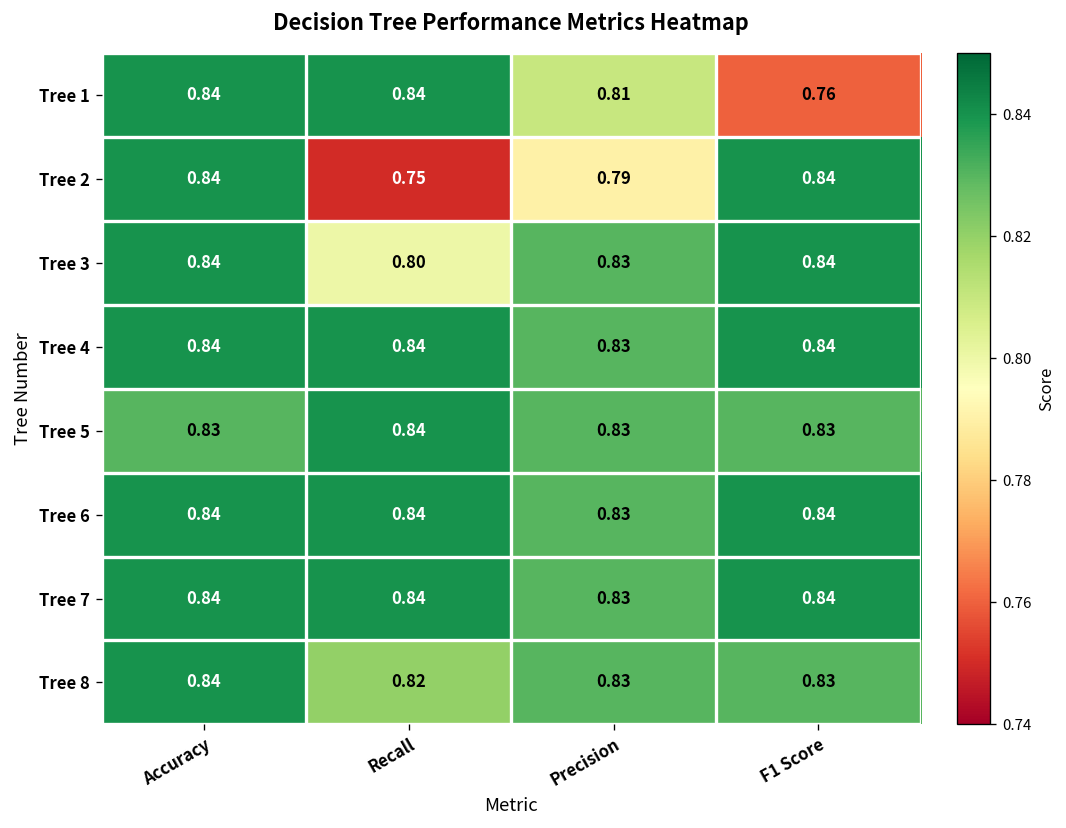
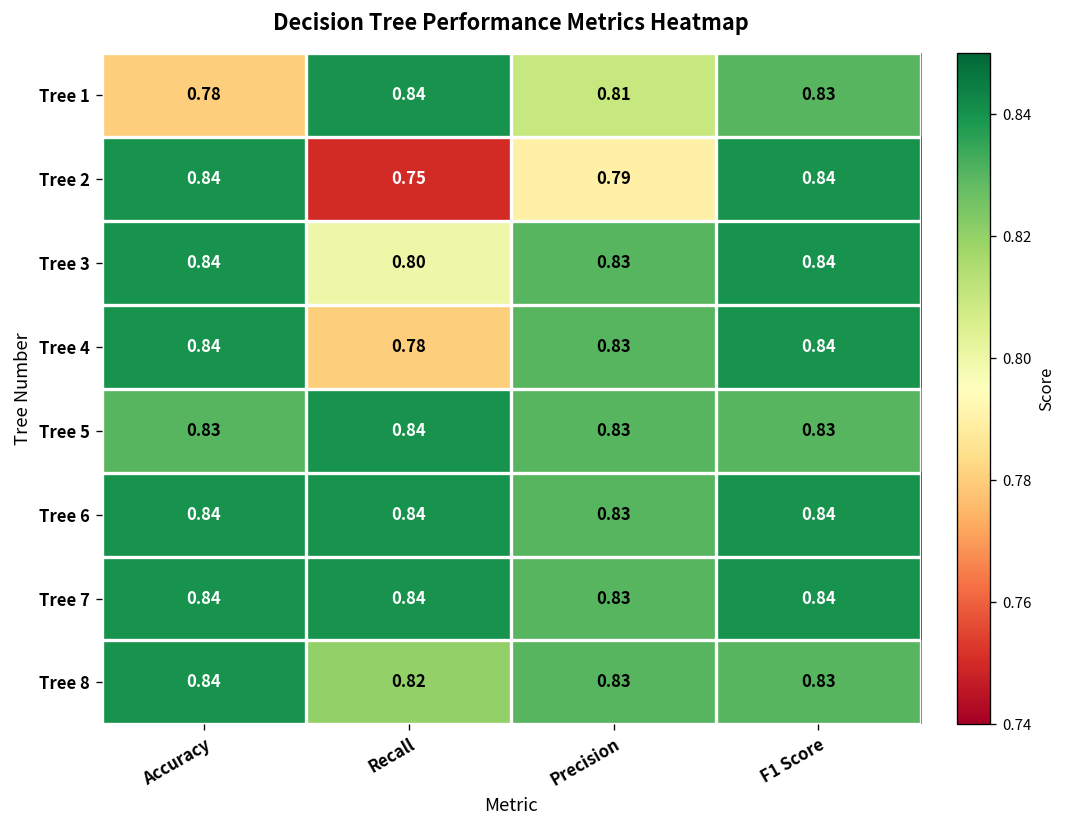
  {
    "Tree 1": {
-     "Accuracy": 0.84,
+     "Accuracy": 0.78,
      "Recall": 0.84,
      "Precision": 0.81,
-     "F1 Score": 0.76
+     "F1 Score": 0.83
    },
    "Tree 2": {
      "Accuracy": 0.84,
      "Recall": 0.75,
      "Precision": 0.79,
      "F1 Score": 0.84
    },
    "Tree 3": {
      "Accuracy": 0.84,
      "Recall": 0.80,
      "Precision": 0.83,
      "F1 Score": 0.84
    },
    "Tree 4": {
      "Accuracy": 0.84,
-     "Recall": 0.84,
+     "Recall": 0.78,
      "Precision": 0.83,
      "F1 Score": 0.84
    },
    "Tree 5": {
      "Accuracy": 0.83,
      "Recall": 0.84,
      "Precision": 0.83,
      "F1 Score": 0.83
    },
    "Tree 6": {
      "Accuracy": 0.84,
      "Recall": 0.84,
      "Precision": 0.83,
      "F1 Score": 0.84
    },
    "Tree 7": {
      "Accuracy": 0.84,
      "Recall": 0.84,
      "Precision": 0.83,
      "F1 Score": 0.84
    },
    "Tree 8": {
      "Accuracy": 0.84,
      "Recall": 0.82,
      "Precision": 0.83,
      "F1 Score": 0.83
    }
  }
